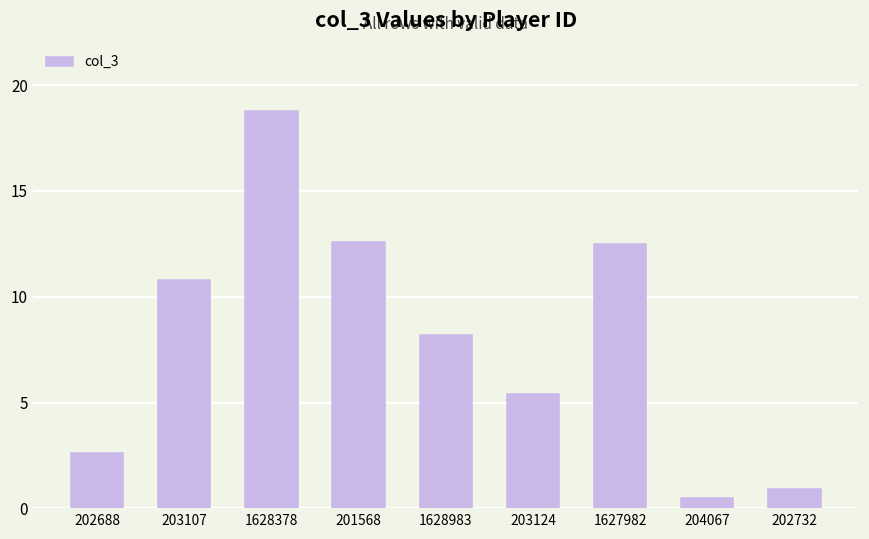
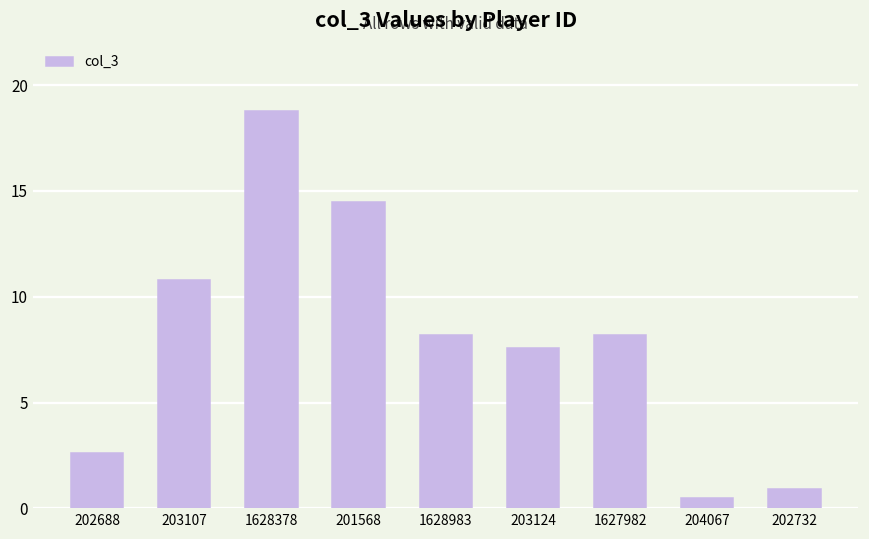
  {
    "202688": 2.6,
    "203107": 10.8,
    "1628378": 18.8,
-   "201568": 12.6,
+   "201568": 14.5,
    "1628983": 8.2,
-   "203124": 5.4,
-   "1627982": 12.5,
+   "203124": 7.6,
+   "1627982": 8.2,
    "204067": 0.5,
    "202732": 0.9
  }
